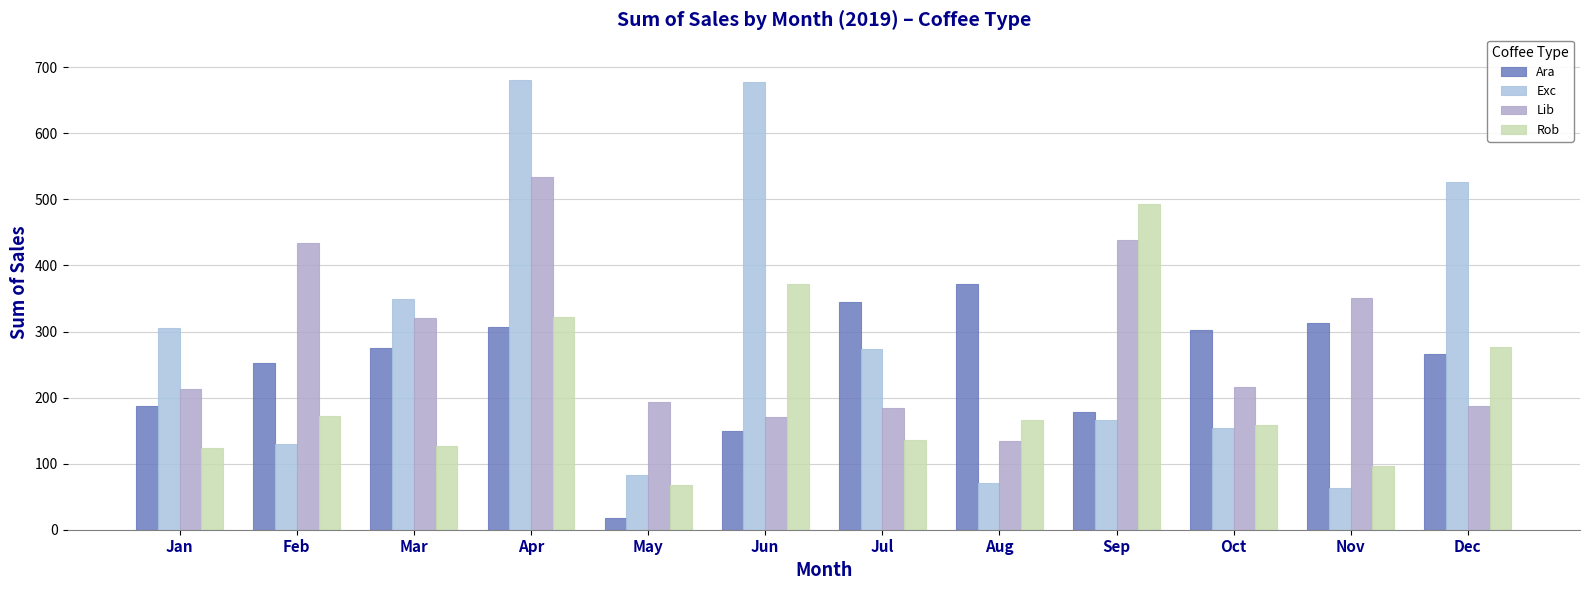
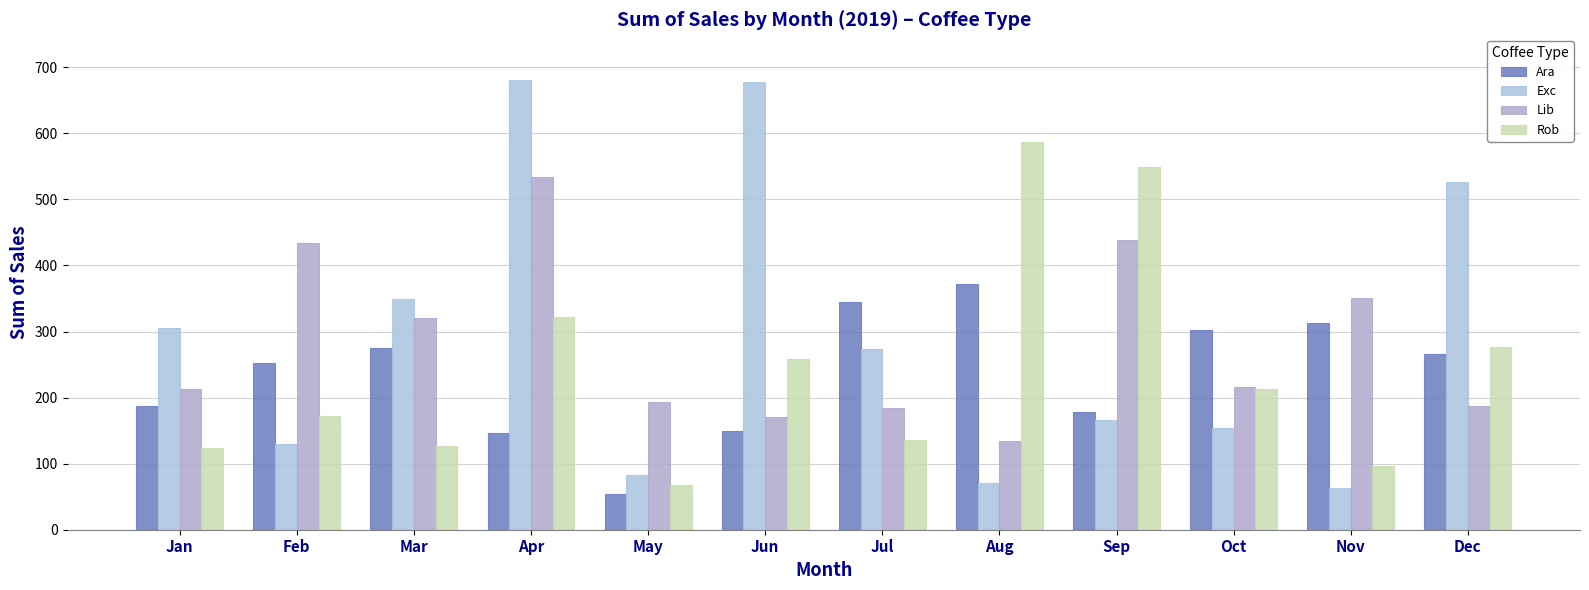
  {
    "Ara": {
      "Jan": 190,
      "Feb": 250,
      "Mar": 270,
-     "Apr": 310,
-     "May": 20,
+     "Apr": 150,
+     "May": 50,
      "Jun": 150,
      "Jul": 350,
      "Aug": 370,
      "Sep": 180,
      "Oct": 300,
      "Nov": 310,
      "Dec": 270
    },
    "Rob": {
      "Jan": 120,
      "Feb": 170,
      "Mar": 130,
      "Apr": 320,
      "May": 70,
-     "Jun": 370,
+     "Jun": 260,
      "Jul": 140,
-     "Aug": 170,
-     "Sep": 490,
-     "Oct": 160,
+     "Aug": 590,
+     "Sep": 550,
+     "Oct": 210,
      "Nov": 100,
      "Dec": 280
    }
  }
